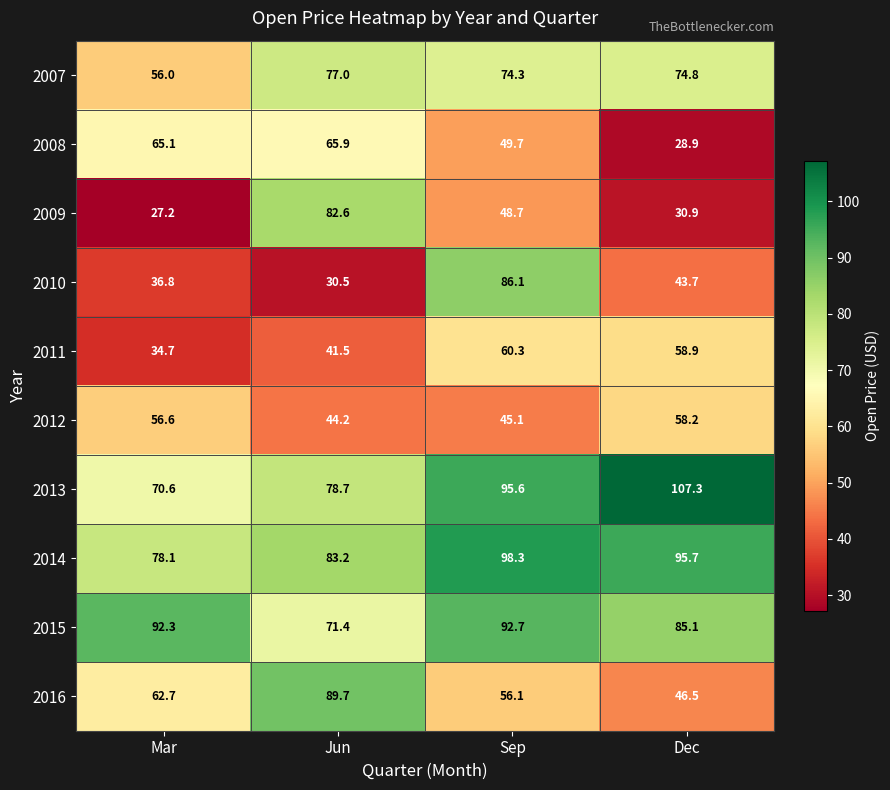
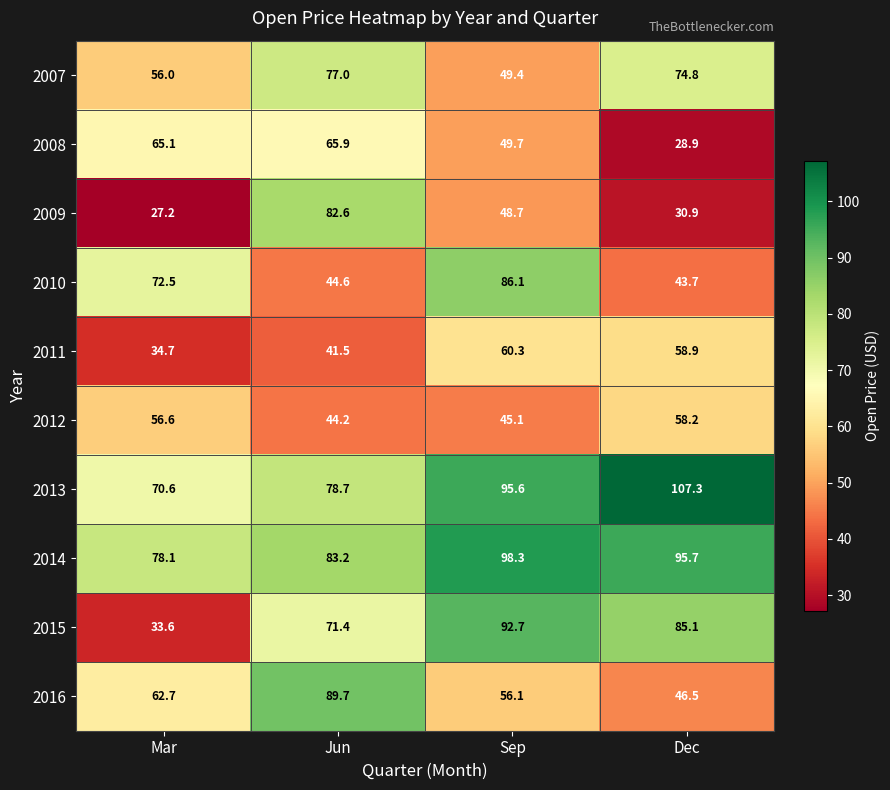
  {
    "2007": {
      "Mar": 56.0,
      "Jun": 77.0,
-     "Sep": 74.3,
+     "Sep": 49.4,
      "Dec": 74.8
    },
    "2008": {
      "Mar": 65.1,
      "Jun": 65.9,
      "Sep": 49.7,
      "Dec": 28.9
    },
    "2009": {
      "Mar": 27.2,
      "Jun": 82.6,
      "Sep": 48.7,
      "Dec": 30.9
    },
    "2010": {
-     "Mar": 36.8,
-     "Jun": 30.5,
+     "Mar": 72.5,
+     "Jun": 44.6,
      "Sep": 86.1,
      "Dec": 43.7
    },
    "2011": {
      "Mar": 34.7,
      "Jun": 41.5,
      "Sep": 60.3,
      "Dec": 58.9
    },
    "2012": {
      "Mar": 56.6,
      "Jun": 44.2,
      "Sep": 45.1,
      "Dec": 58.2
    },
    "2013": {
      "Mar": 70.6,
      "Jun": 78.7,
      "Sep": 95.6,
      "Dec": 107.3
    },
    "2014": {
      "Mar": 78.1,
      "Jun": 83.2,
      "Sep": 98.3,
      "Dec": 95.7
    },
    "2015": {
-     "Mar": 92.3,
+     "Mar": 33.6,
      "Jun": 71.4,
      "Sep": 92.7,
      "Dec": 85.1
    },
    "2016": {
      "Mar": 62.7,
      "Jun": 89.7,
      "Sep": 56.1,
      "Dec": 46.5
    }
  }
